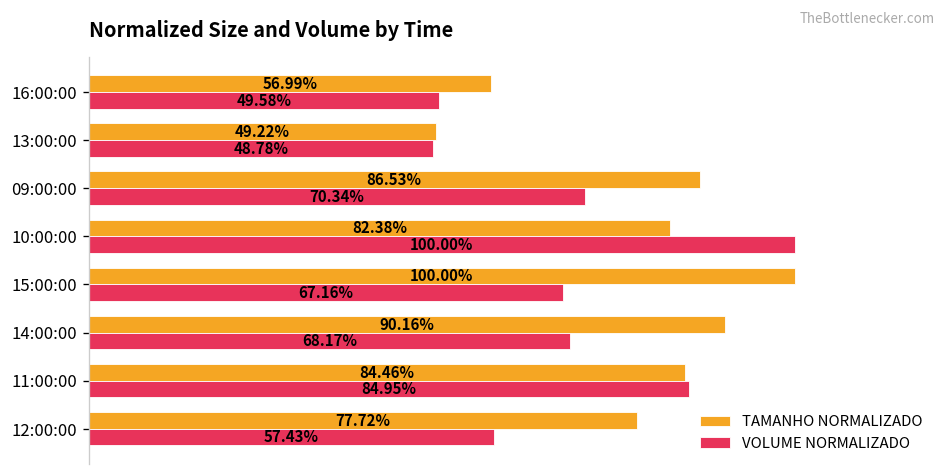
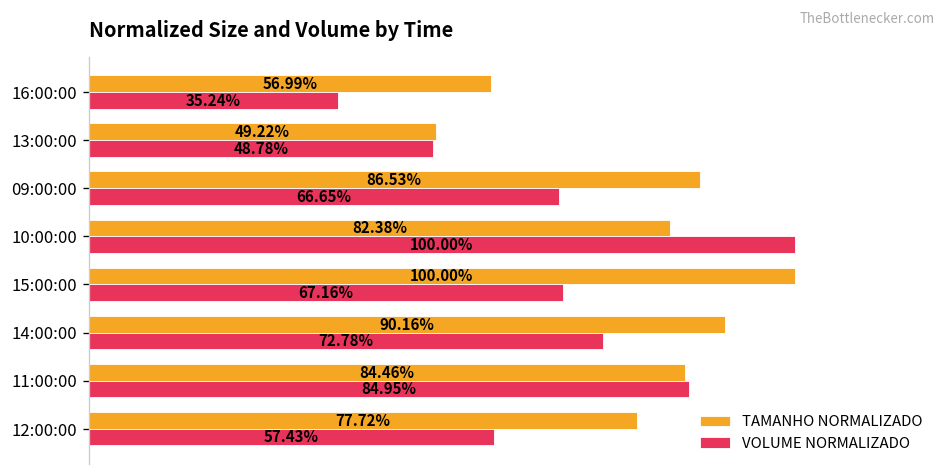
  {
    "TAMANHO NORMALIZADO": {
      "16:00:00": "56.99%",
      "13:00:00": "49.22%",
      "09:00:00": "86.53%",
      "10:00:00": "82.38%",
      "15:00:00": "100.00%",
      "14:00:00": "90.16%",
      "11:00:00": "84.46%",
      "12:00:00": "77.72%"
    },
    "VOLUME NORMALIZADO": {
-     "16:00:00": "49.58%",
+     "16:00:00": "35.24%",
      "13:00:00": "48.78%",
-     "09:00:00": "70.34%",
+     "09:00:00": "66.65%",
      "10:00:00": "100.00%",
      "15:00:00": "67.16%",
-     "14:00:00": "68.17%",
+     "14:00:00": "72.78%",
      "11:00:00": "84.95%",
      "12:00:00": "57.43%"
    }
  }
